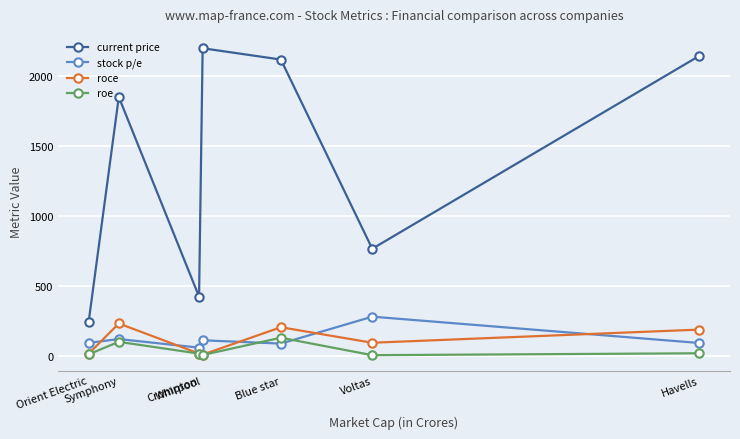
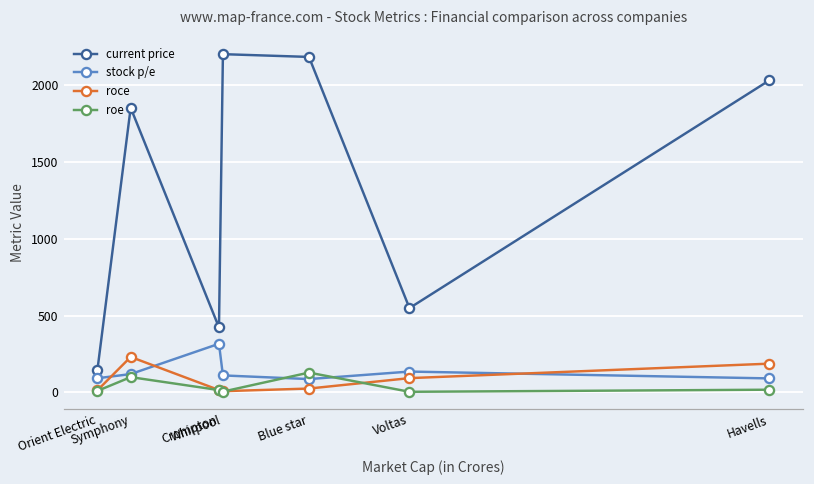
  {
    "current price": {
-     "Orient Electric": 240,
+     "Orient Electric": 150,
      "Symphony": 1850,
      "Crompton": 420,
      "Whirpool": 2200,
-     "Blue star": 2120,
-     "Voltas": 770,
-     "Havells": 2150
+     "Blue star": 2180,
+     "Voltas": 550,
+     "Havells": 2030
    },
    "stock p/e": {
      "Orient Electric": 90,
      "Symphony": 120,
-     "Crompton": 60,
+     "Crompton": 320,
      "Whirpool": 110,
      "Blue star": 90,
-     "Voltas": 280,
+     "Voltas": 140,
      "Havells": 90
    },
    "roce": {
      "Symphony": 230,
-     "Blue star": 200,
+     "Blue star": 30,
      "Voltas": 90,
      "Havells": 190
    },
    "roe": {
      "Symphony": 100,
      "Blue star": 130,
      "Voltas": 0,
      "Havells": 20
    }
  }
